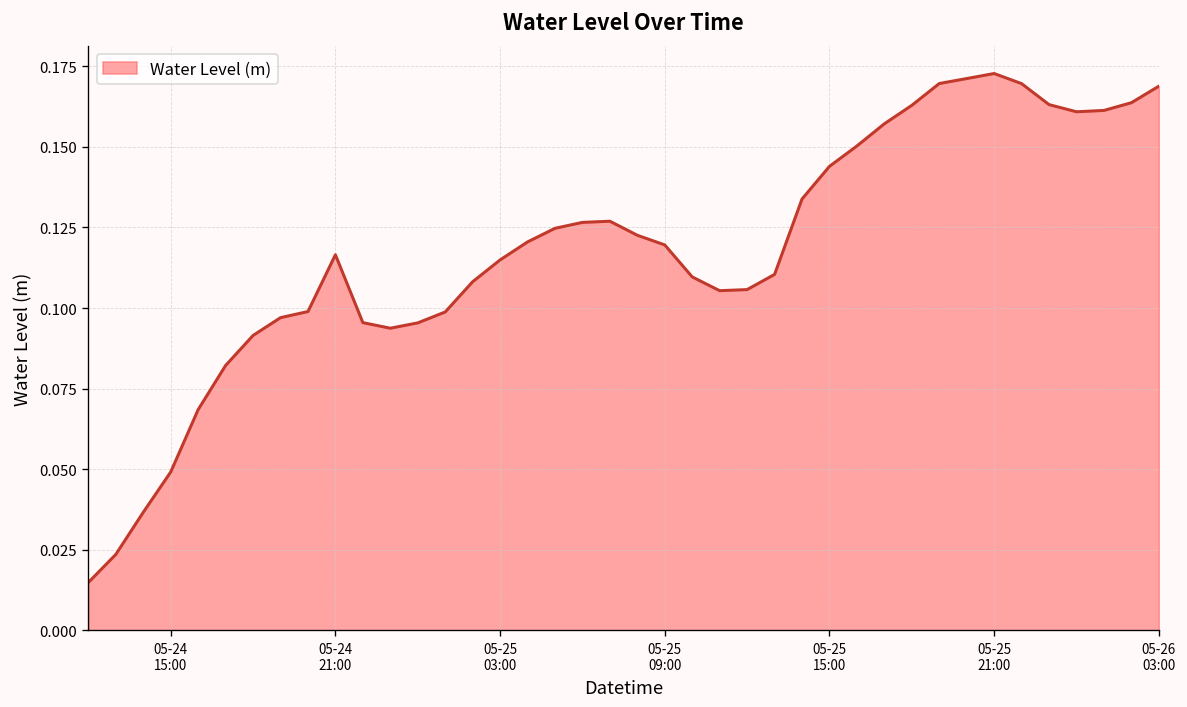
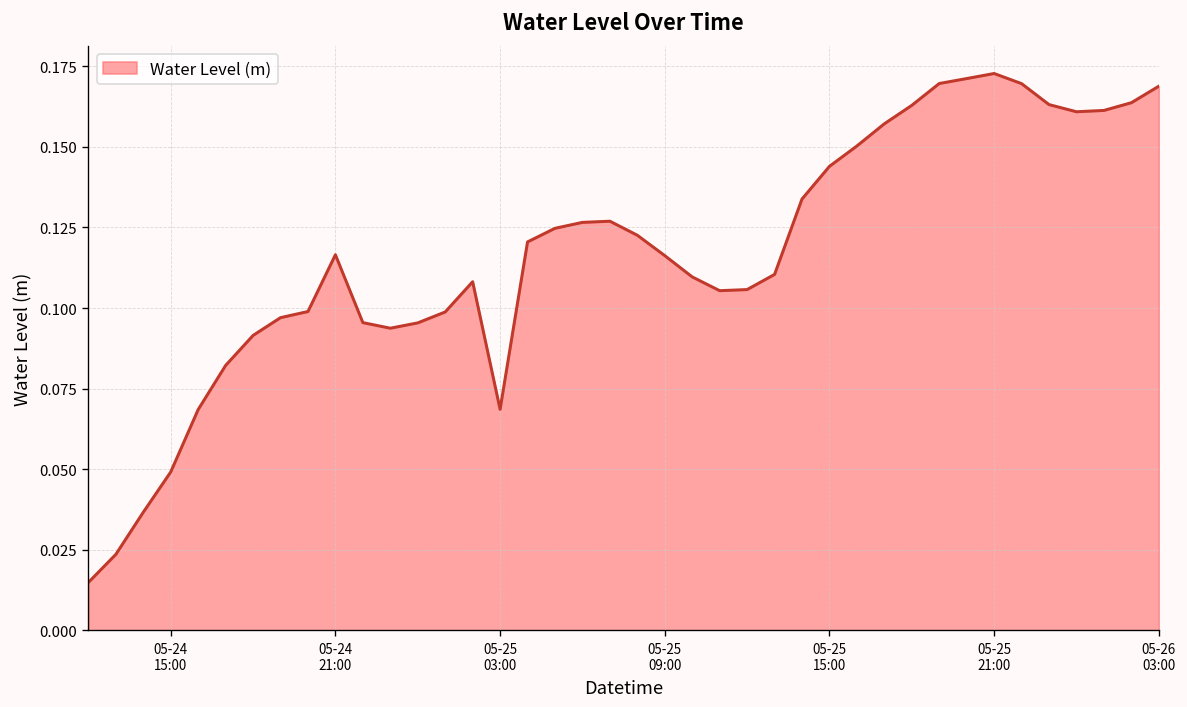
  {
    "05-24 15:00": 0.049,
    "05-24 21:00": 0.117,
-   "05-25 03:00": 0.115,
-   "05-25 09:00": 0.120,
+   "05-25 03:00": 0.069,
+   "05-25 09:00": 0.116,
    "05-25 15:00": 0.144,
    "05-25 21:00": 0.173,
    "05-26 03:00": 0.169
  }
